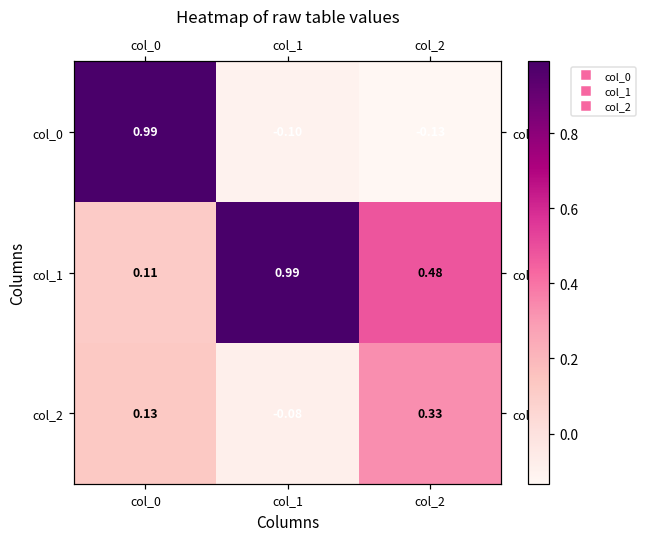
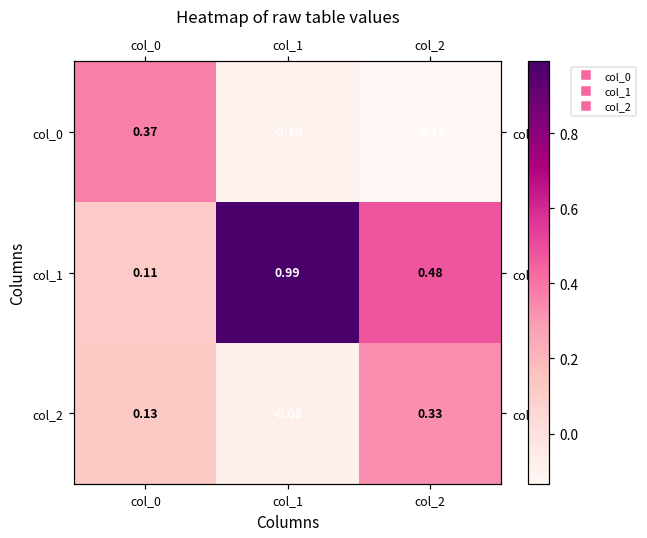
  {
    "col_0": {
-     "col_0": 0.99
+     "col_0": 0.37
    },
    "col_1": {
      "col_0": 0.11,
      "col_1": 0.99,
      "col_2": 0.48
    },
    "col_2": {
      "col_0": 0.13,
      "col_2": 0.33
    }
  }
